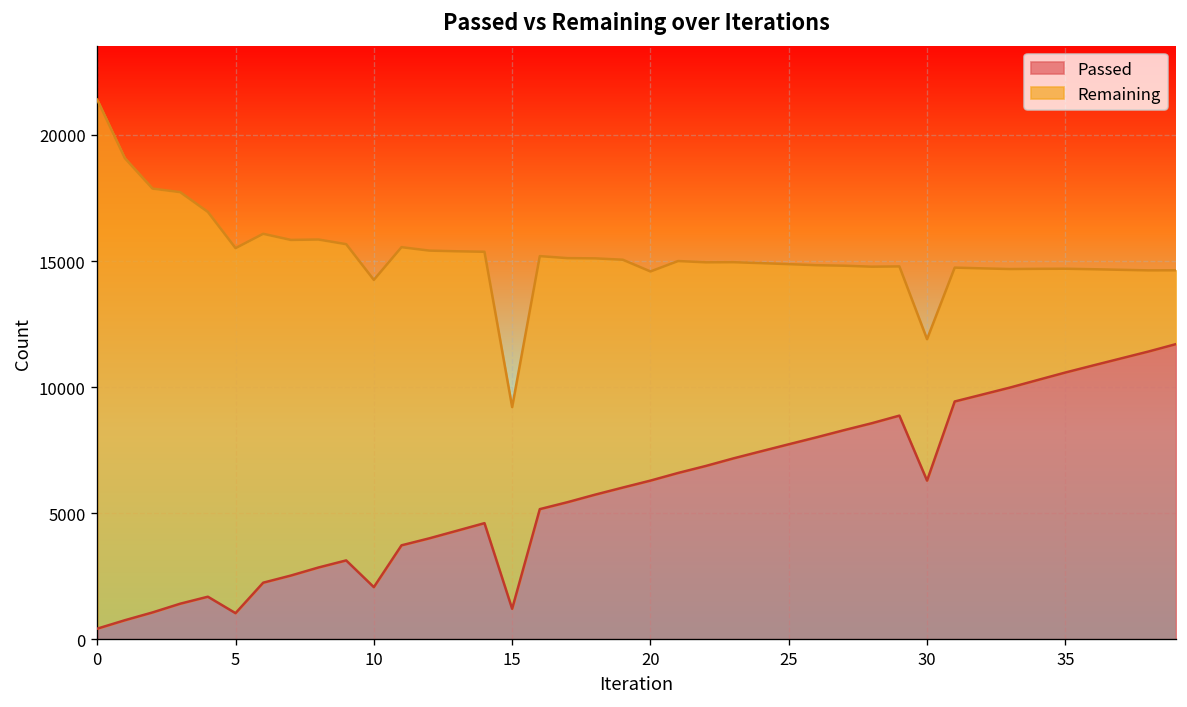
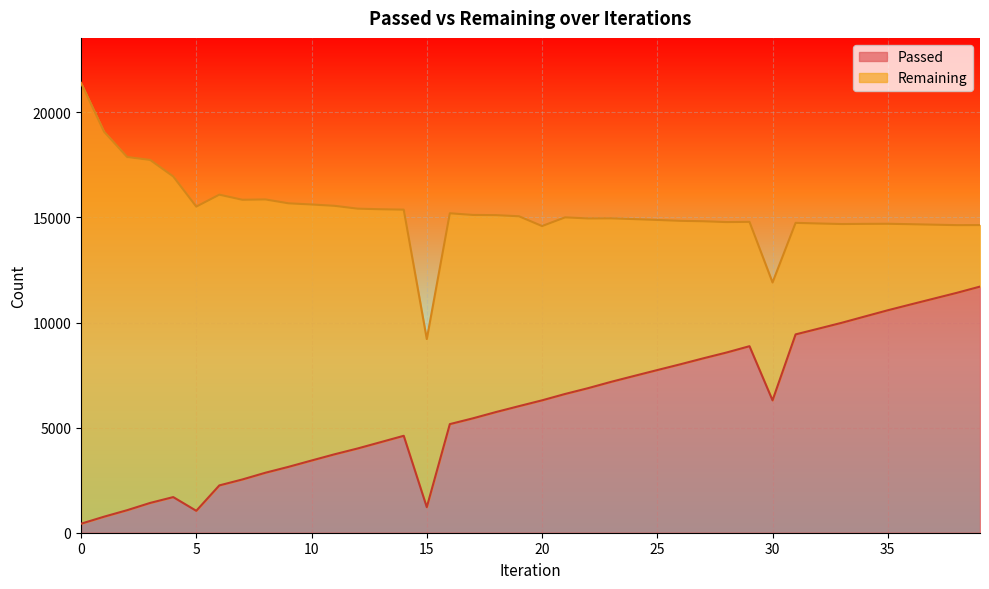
  {
    "Passed": {
      "0": 400,
      "5": 1000,
-     "10": 2100,
+     "10": 3400,
      "15": 1200,
      "20": 6300,
      "25": 7700,
      "30": 6300,
      "35": 10600
    },
    "Remaining": {
      "0": 21000,
      "5": 14500,
      "10": 12200,
      "15": 8000,
      "20": 8300,
      "25": 7100,
      "30": 5600,
      "35": 4100
    }
  }
